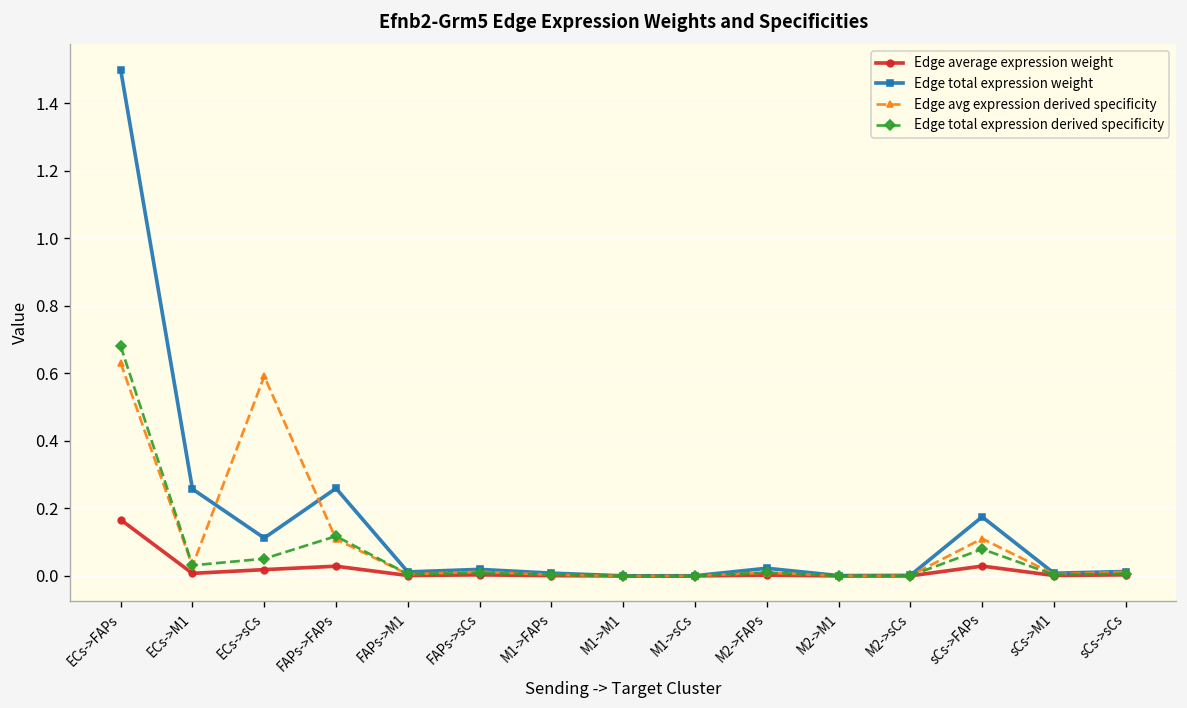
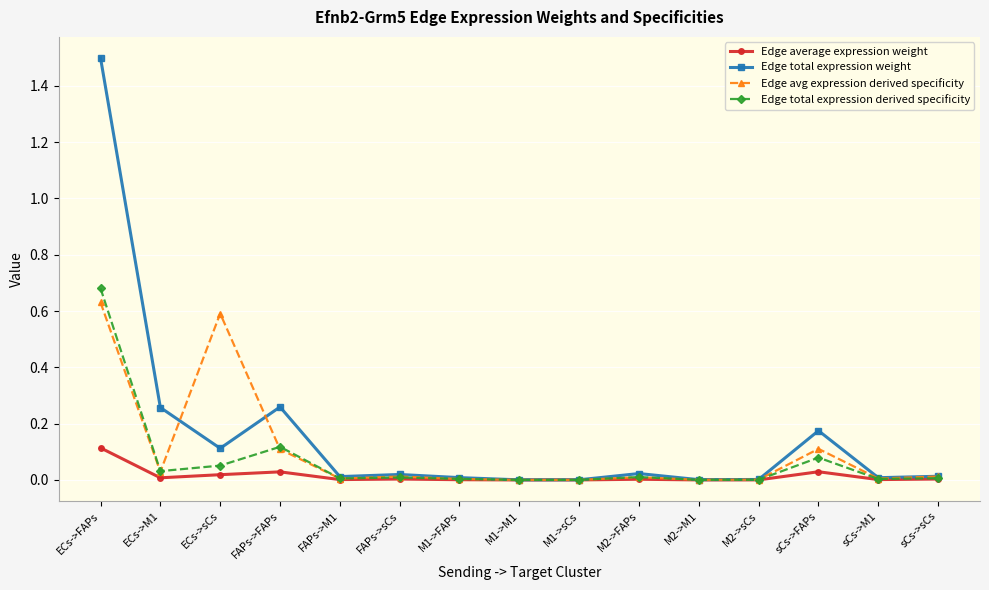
  {
    "Edge average expression weight": {
-     "ECs->FAPs": 0.17,
+     "ECs->FAPs": 0.11,
      "ECs->M1": 0.01,
      "ECs->sCs": 0.02,
      "FAPs->FAPs": 0.03,
      "sCs->FAPs": 0.03
    },
    "Edge total expression weight": {
      "ECs->FAPs": 1.50,
      "ECs->M1": 0.26,
      "ECs->sCs": 0.11,
      "FAPs->FAPs": 0.26,
      "M2->FAPs": 0.02,
      "sCs->FAPs": 0.18
    },
    "Edge avg expression derived specificity": {
      "ECs->FAPs": 0.63,
      "ECs->sCs": 0.59,
      "sCs->FAPs": 0.11
    },
    "Edge total expression derived specificity": {
      "ECs->FAPs": 0.68,
      "ECs->sCs": 0.05,
      "sCs->FAPs": 0.08
    }
  }
